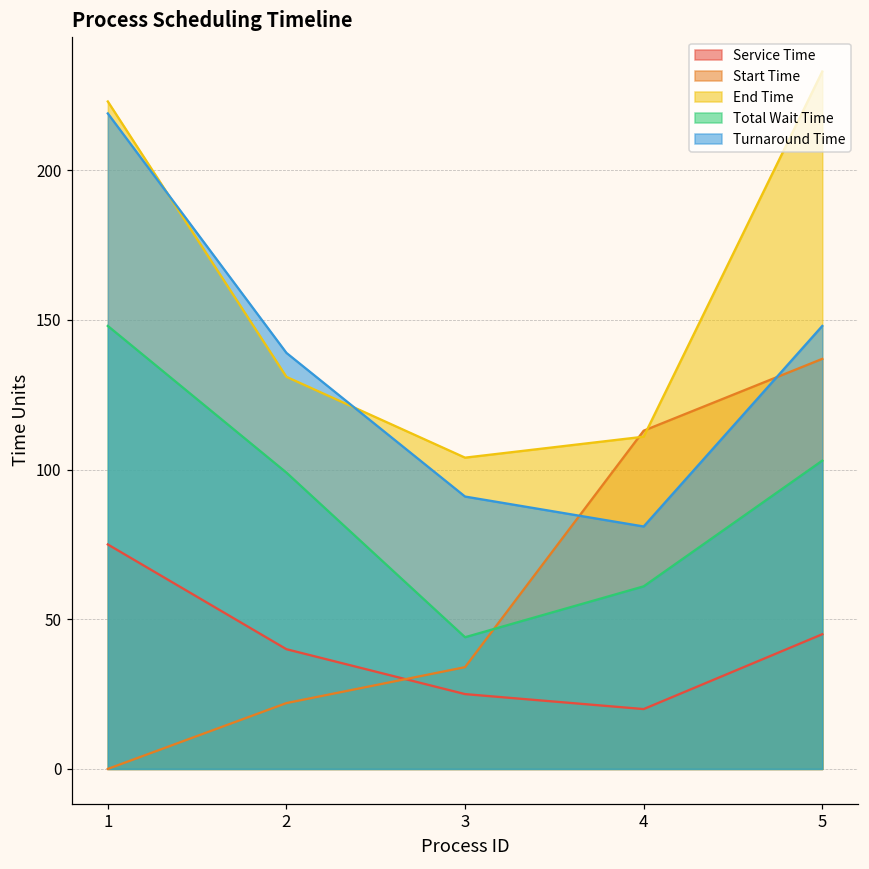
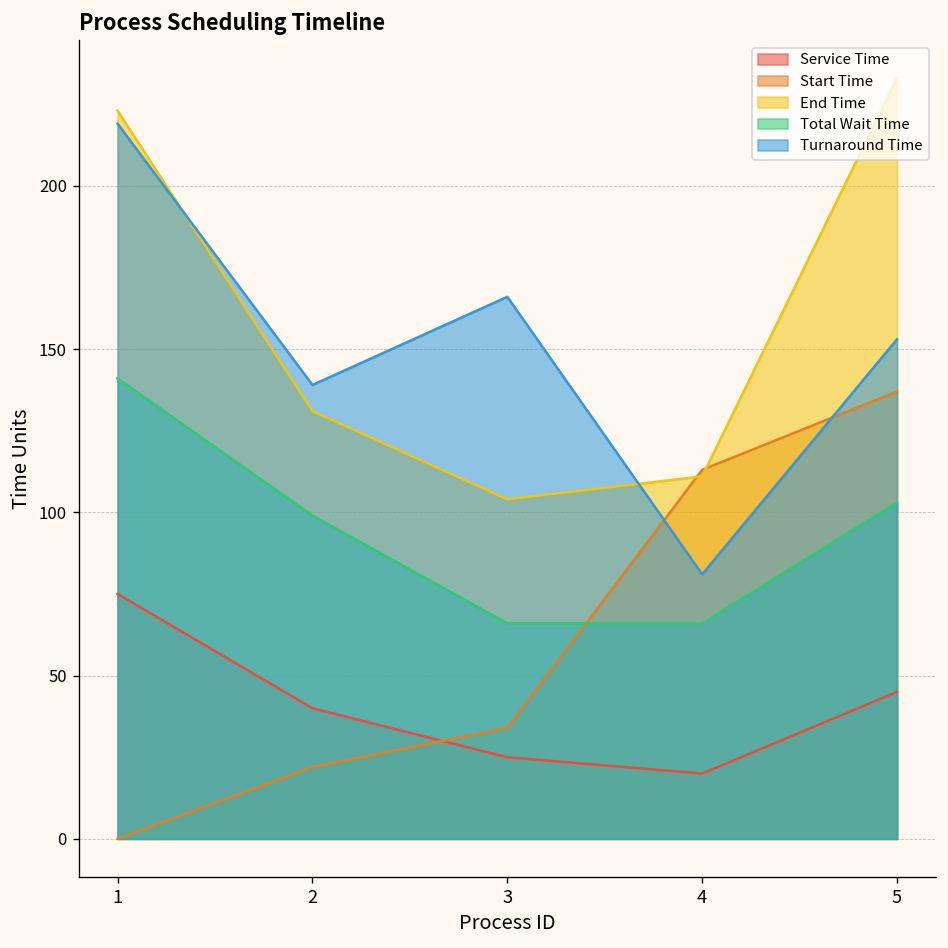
  {
    "End Time": {
      "1": 223,
      "2": 131,
      "3": 104,
      "4": 111
    },
    "Total Wait Time": {
-     "1": 148,
+     "1": 141,
      "2": 99,
-     "3": 44,
-     "4": 61,
+     "3": 66,
+     "4": 66,
      "5": 103
    },
    "Turnaround Time": {
      "1": 219,
      "2": 139,
-     "3": 91,
+     "3": 166,
      "4": 81,
-     "5": 148
+     "5": 153
    }
  }
